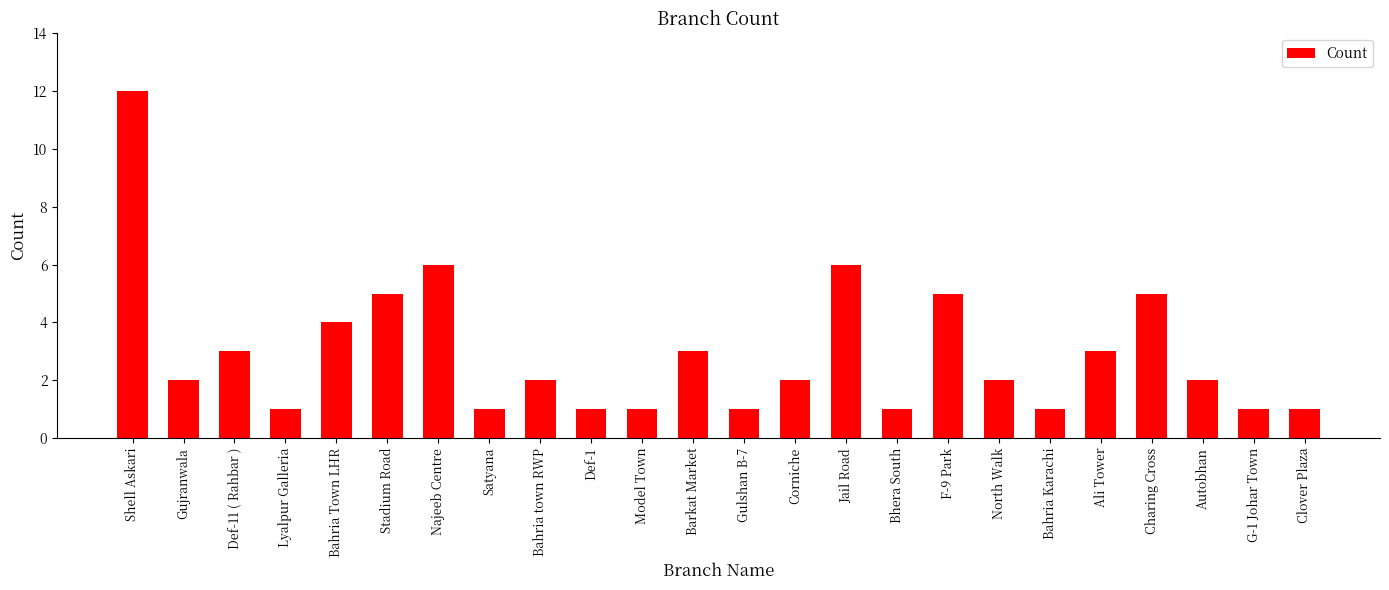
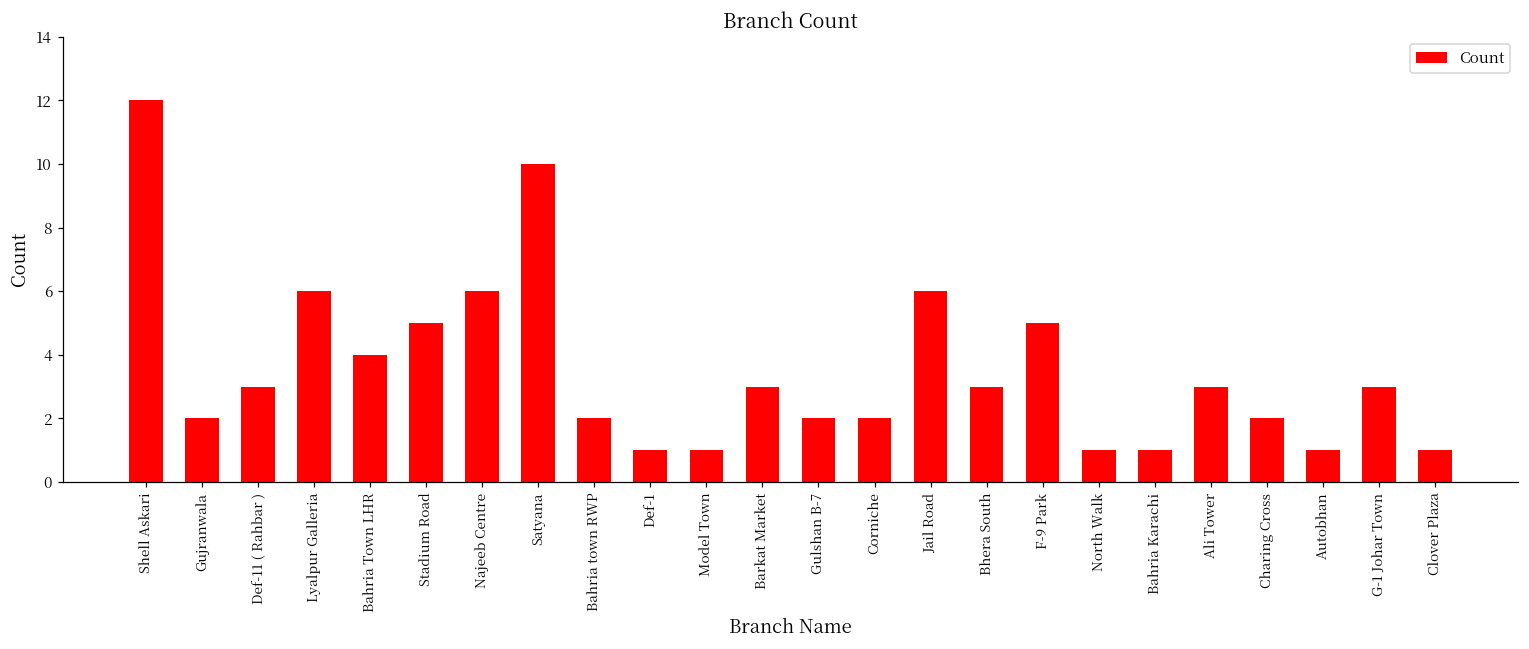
  {
    "Shell Askari": 12,
    "Gujranwala": 2,
    "Def-11 ( Rahbar )": 3,
-   "Lyalpur Galleria": 1,
+   "Lyalpur Galleria": 6,
    "Bahria Town LHR": 4,
    "Stadium Road": 5,
    "Najeeb Centre": 6,
-   "Satyana": 1,
+   "Satyana": 10,
    "Bahria town RWP": 2,
    "Def-1": 1,
    "Model Town": 1,
    "Barkat Market": 3,
-   "Gulshan B-7": 1,
+   "Gulshan B-7": 2,
    "Corniche": 2,
    "Jail Road": 6,
-   "Bhera South": 1,
+   "Bhera South": 3,
    "F-9 Park": 5,
-   "North Walk": 2,
+   "North Walk": 1,
    "Bahria Karachi": 1,
    "Ali Tower": 3,
-   "Charing Cross": 5,
-   "Autobhan": 2,
-   "G-1 Johar Town": 1,
+   "Charing Cross": 2,
+   "Autobhan": 1,
+   "G-1 Johar Town": 3,
    "Clover Plaza": 1
  }
